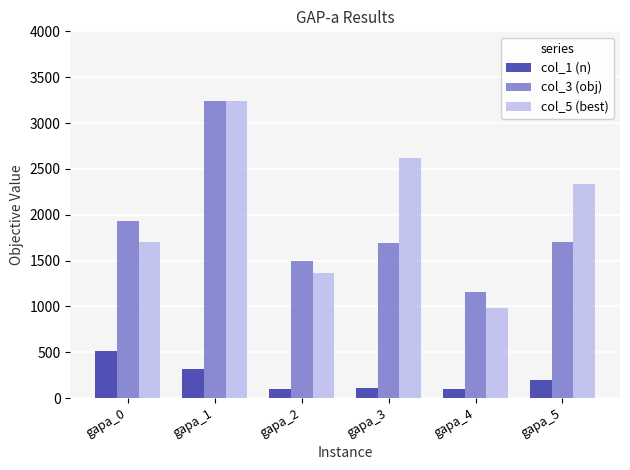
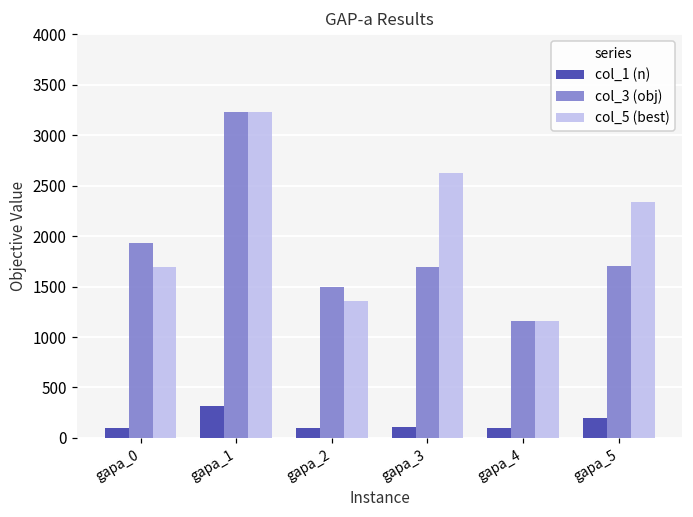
  {
    "col_1 (n)": {
-     "gapa_0": 500,
+     "gapa_0": 100,
      "gapa_1": 300,
      "gapa_2": 100,
      "gapa_3": 100,
      "gapa_4": 100,
      "gapa_5": 200
    },
    "col_3 (obj)": {
      "gapa_0": 1900,
      "gapa_1": 3200,
      "gapa_2": 1500,
      "gapa_3": 1700,
      "gapa_4": 1200,
      "gapa_5": 1700
    },
    "col_5 (best)": {
      "gapa_0": 1700,
      "gapa_1": 3200,
      "gapa_2": 1400,
      "gapa_3": 2600,
-     "gapa_4": 1000,
+     "gapa_4": 1200,
      "gapa_5": 2300
    }
  }
